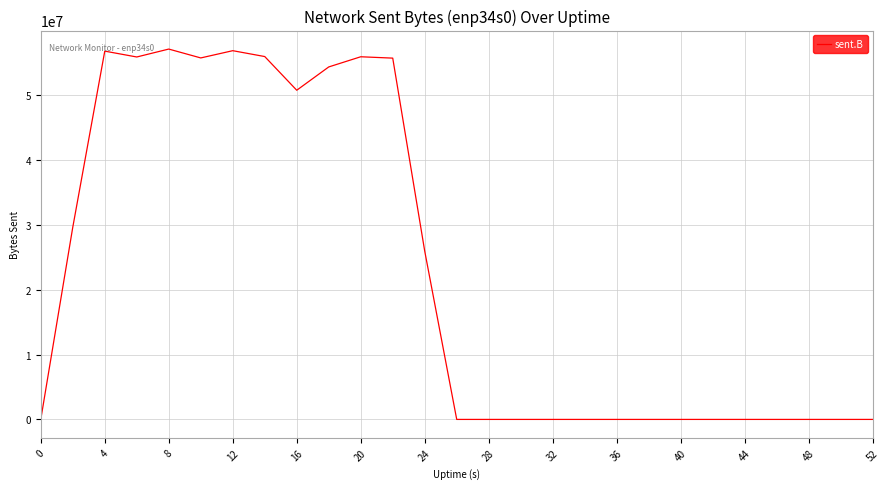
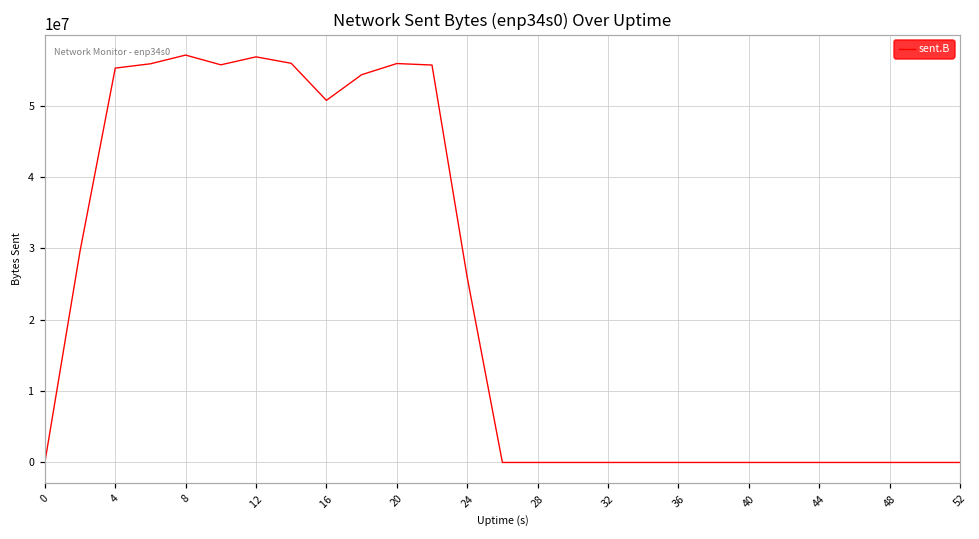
  {
    "0": 0,
-   "4": 57000000,
+   "4": 55000000,
    "8": 57000000,
    "12": 57000000,
    "16": 51000000,
    "20": 56000000,
    "24": 26000000,
    "28": 0,
    "32": 0,
    "36": 0,
    "40": 0,
    "44": 0,
    "48": 0,
    "52": 0
  }
